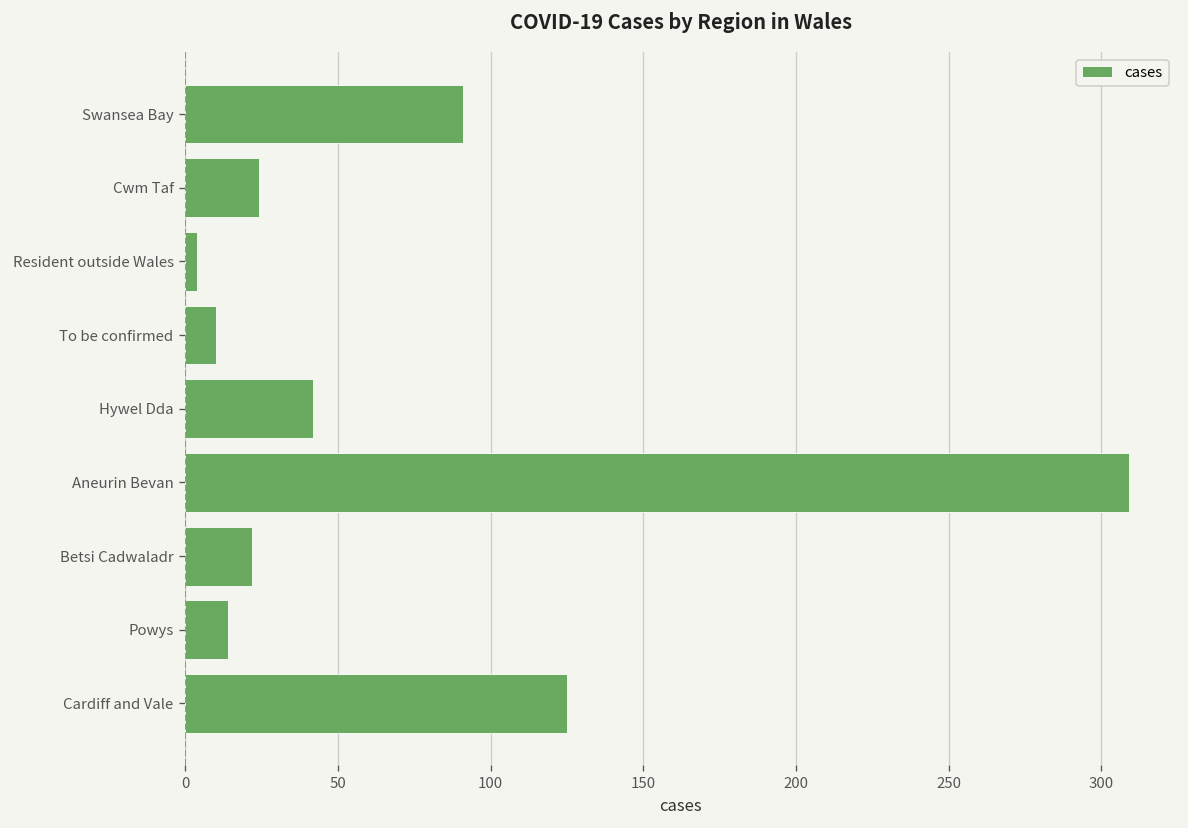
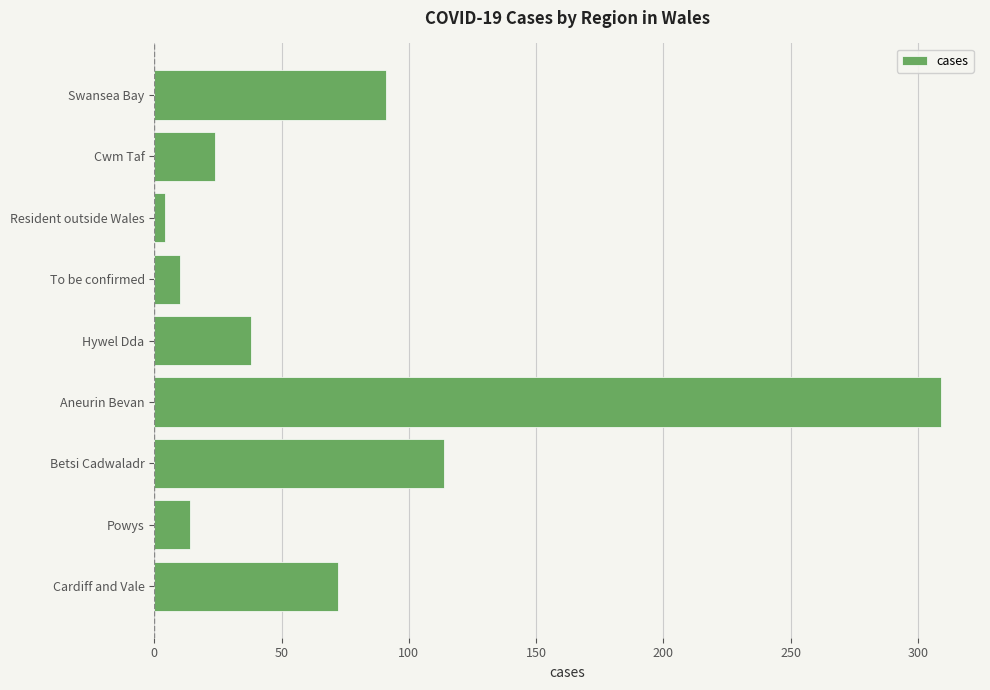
  {
    "Swansea Bay": 91,
    "Cwm Taf": 24,
    "Resident outside Wales": 4,
    "To be confirmed": 10,
-   "Hywel Dda": 42,
+   "Hywel Dda": 38,
    "Aneurin Bevan": 309,
-   "Betsi Cadwaladr": 22,
+   "Betsi Cadwaladr": 114,
    "Powys": 14,
-   "Cardiff and Vale": 125
+   "Cardiff and Vale": 72
  }
